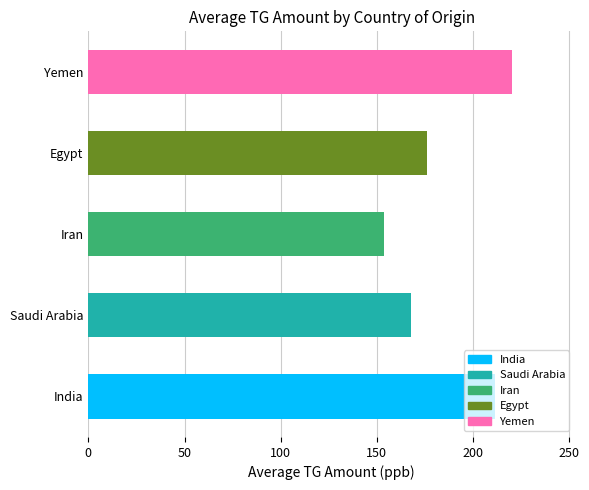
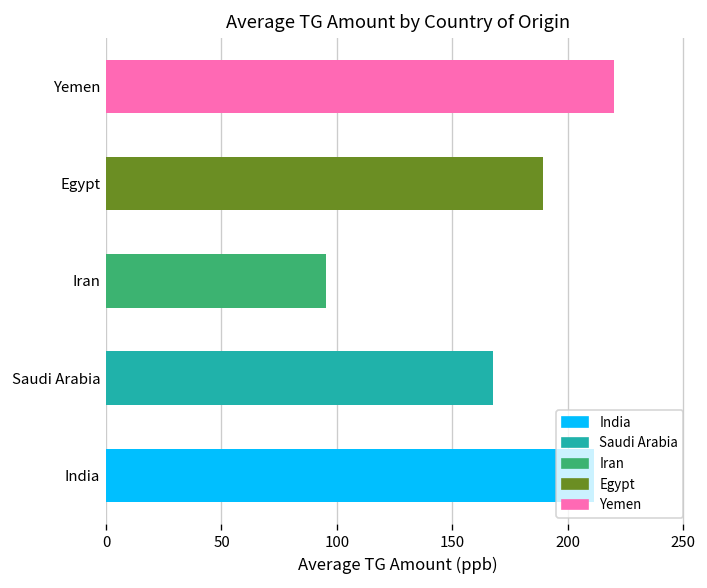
  {
    "Yemen": 220,
-   "Egypt": 176,
-   "Iran": 154,
+   "Egypt": 190,
+   "Iran": 95,
    "Saudi Arabia": 168
  }
